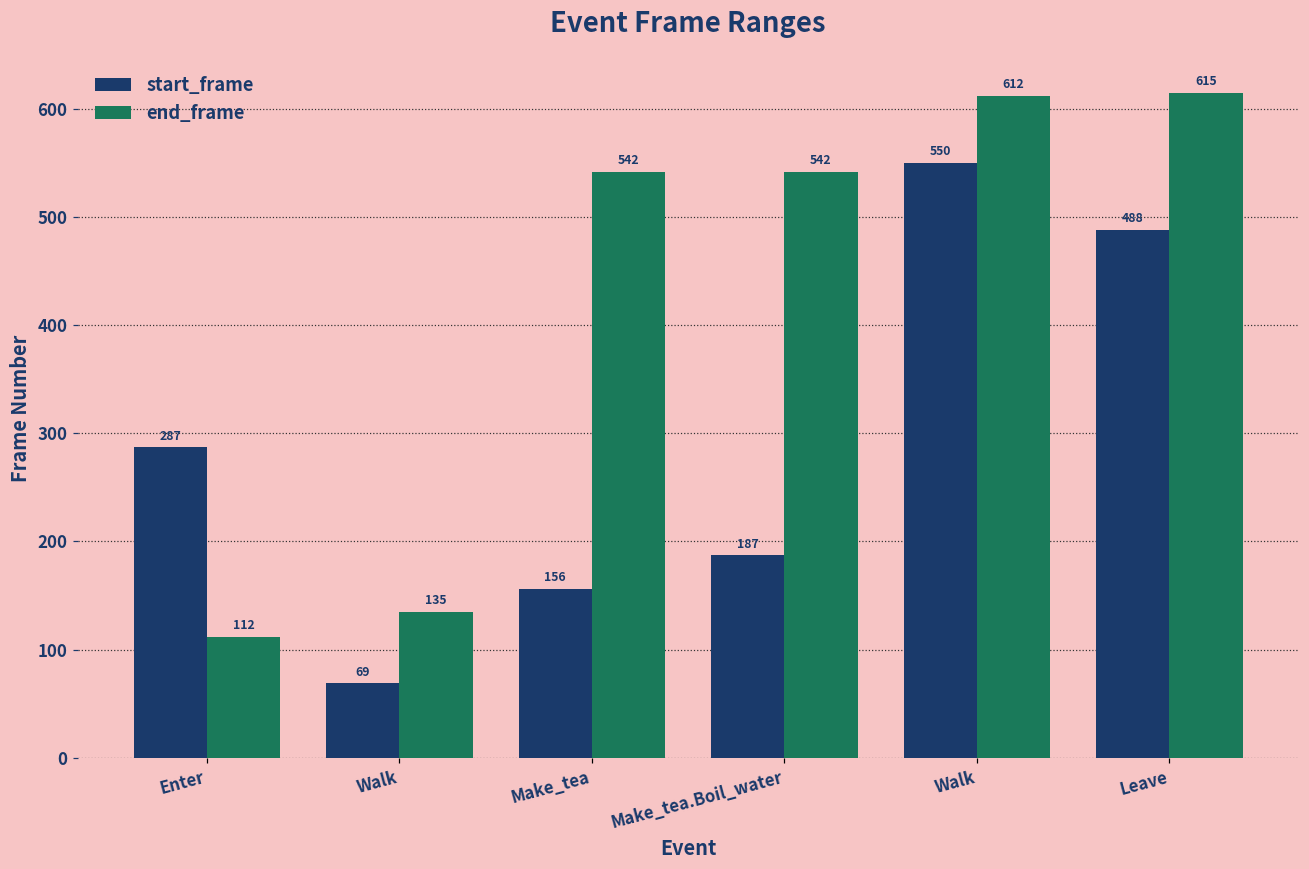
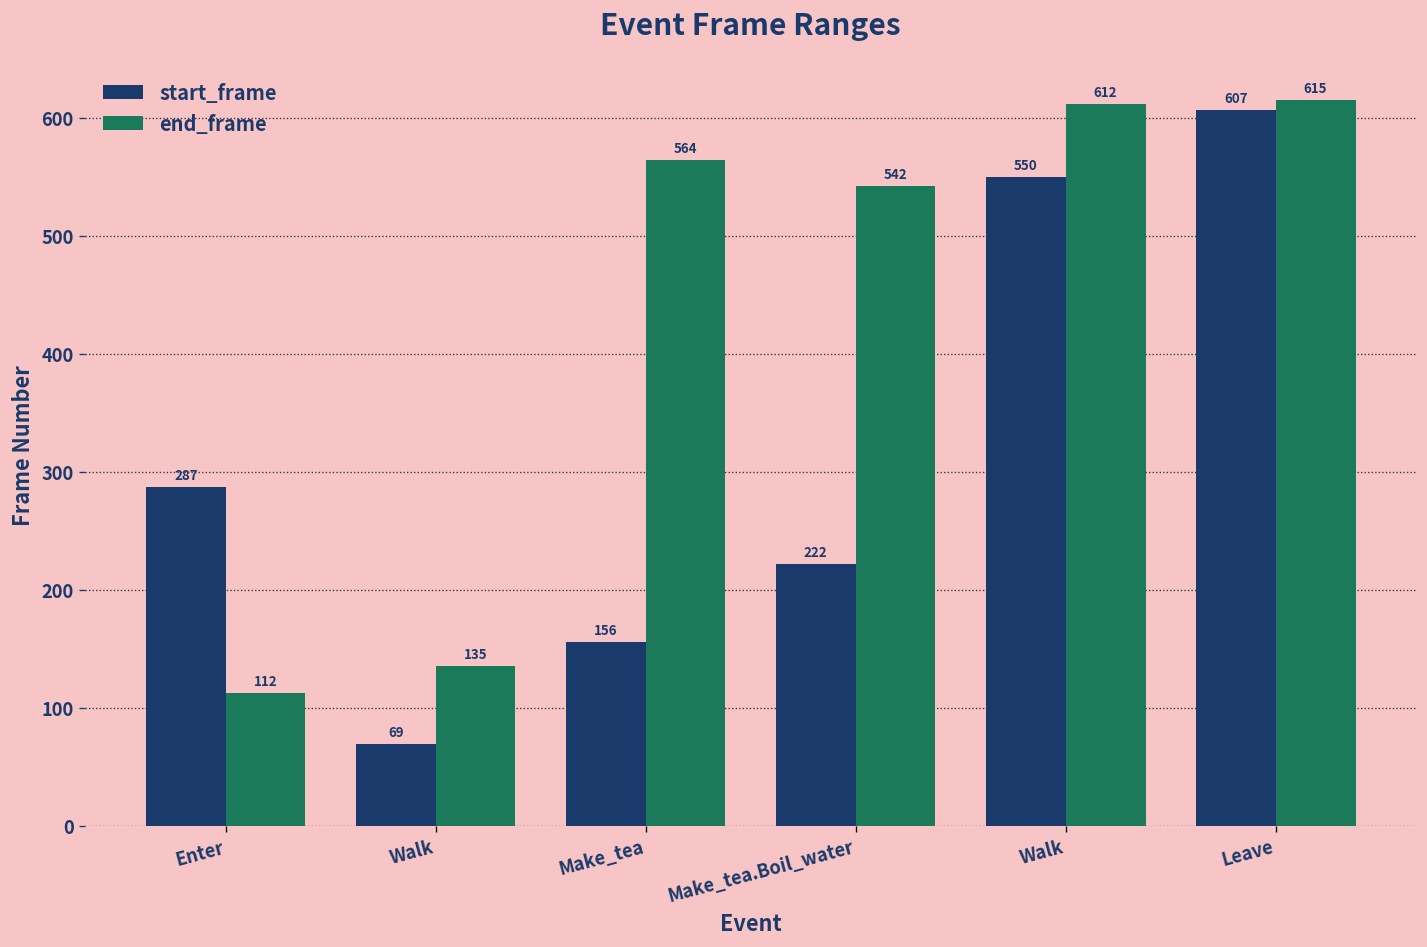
  {
    "start_frame": {
      "Enter": 287,
      "Make_tea": 156,
-     "Make_tea.Boil_water": 187,
-     "Leave": 488
+     "Make_tea.Boil_water": 222,
+     "Leave": 607
    },
    "end_frame": {
      "Enter": 112,
-     "Make_tea": 542,
+     "Make_tea": 564,
      "Make_tea.Boil_water": 542,
      "Leave": 615
    }
  }
